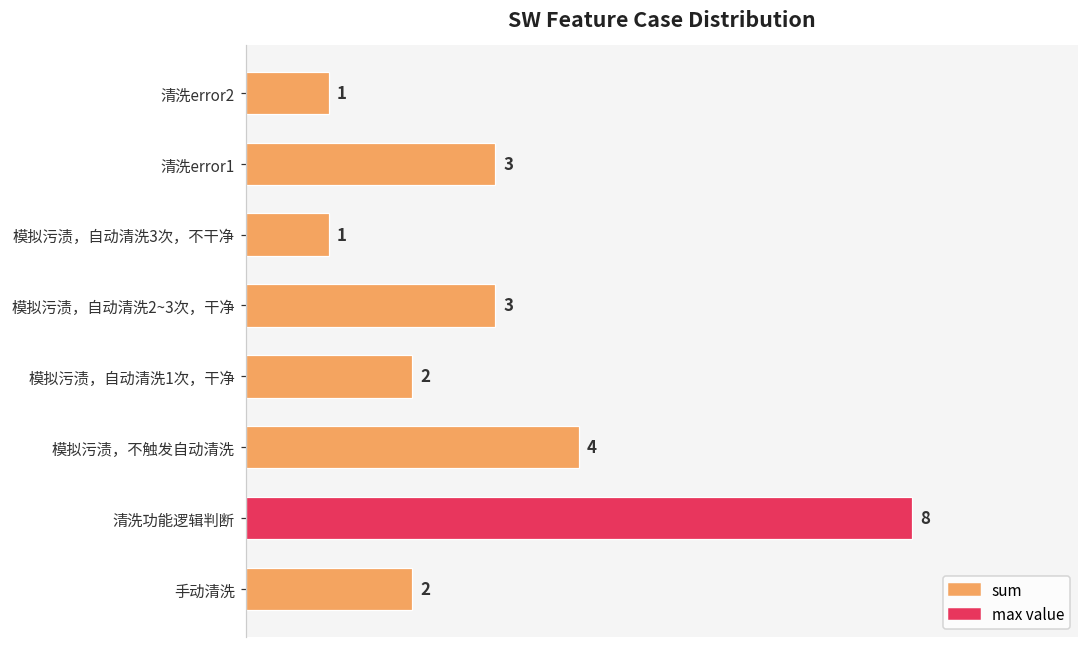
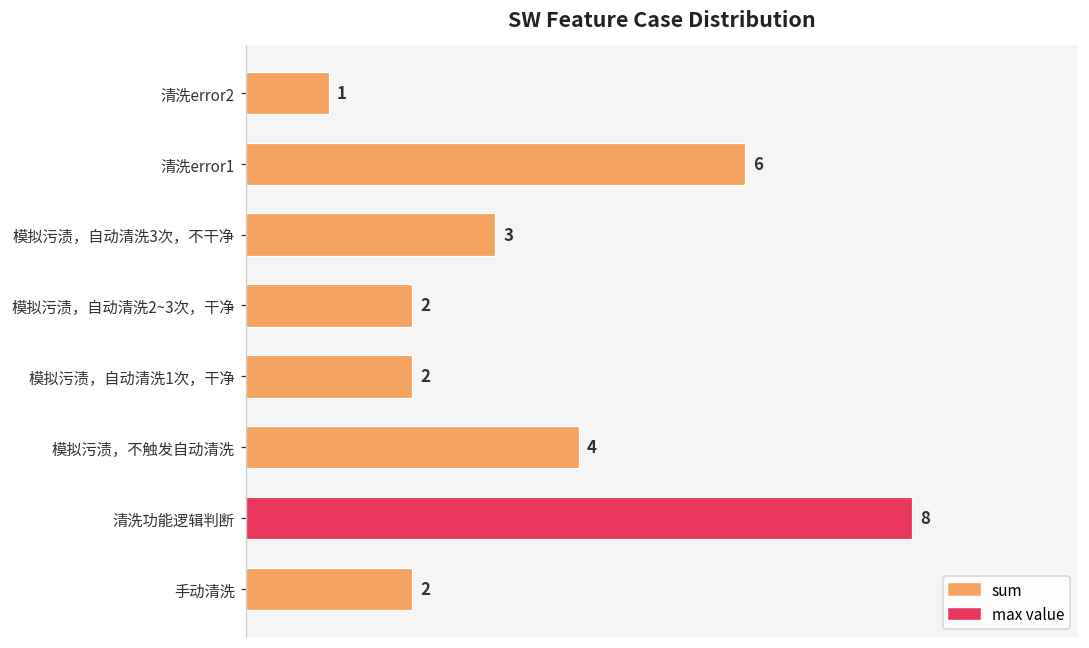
  {
    "清洗error2": 1,
-   "清洗error1": 3,
-   "模拟污渍，自动清洗3次，不干净": 1,
-   "模拟污渍，自动清洗2~3次，干净": 3,
+   "清洗error1": 6,
+   "模拟污渍，自动清洗3次，不干净": 3,
+   "模拟污渍，自动清洗2~3次，干净": 2,
    "模拟污渍，自动清洗1次，干净": 2,
    "模拟污渍，不触发自动清洗": 4,
    "清洗功能逻辑判断": 8,
    "手动清洗": 2
  }
